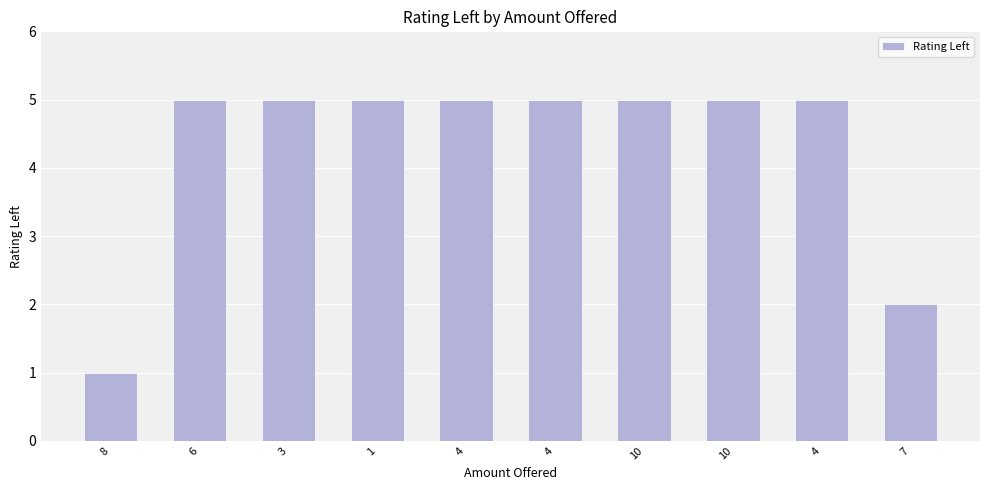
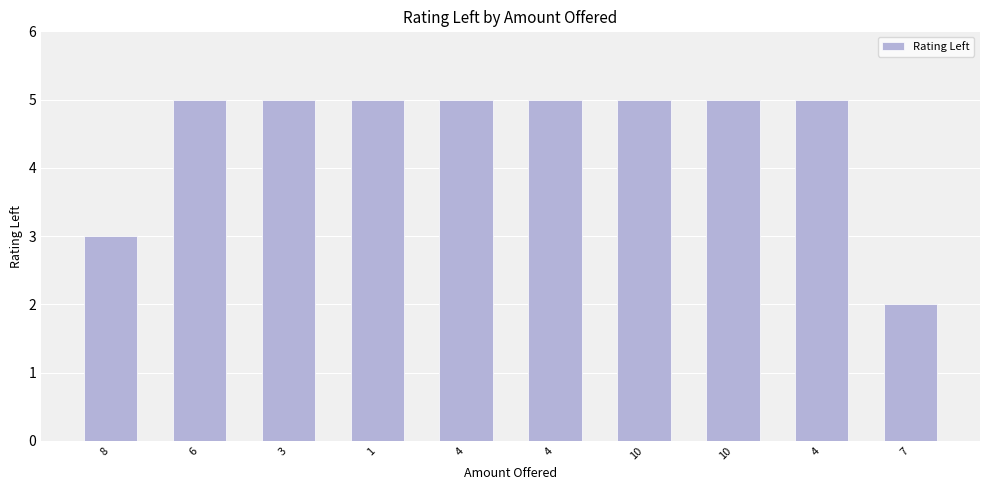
  {
-   "8": 1,
+   "8": 3,
    "6": 5,
    "3": 5,
    "1": 5,
    "7": 2
  }
